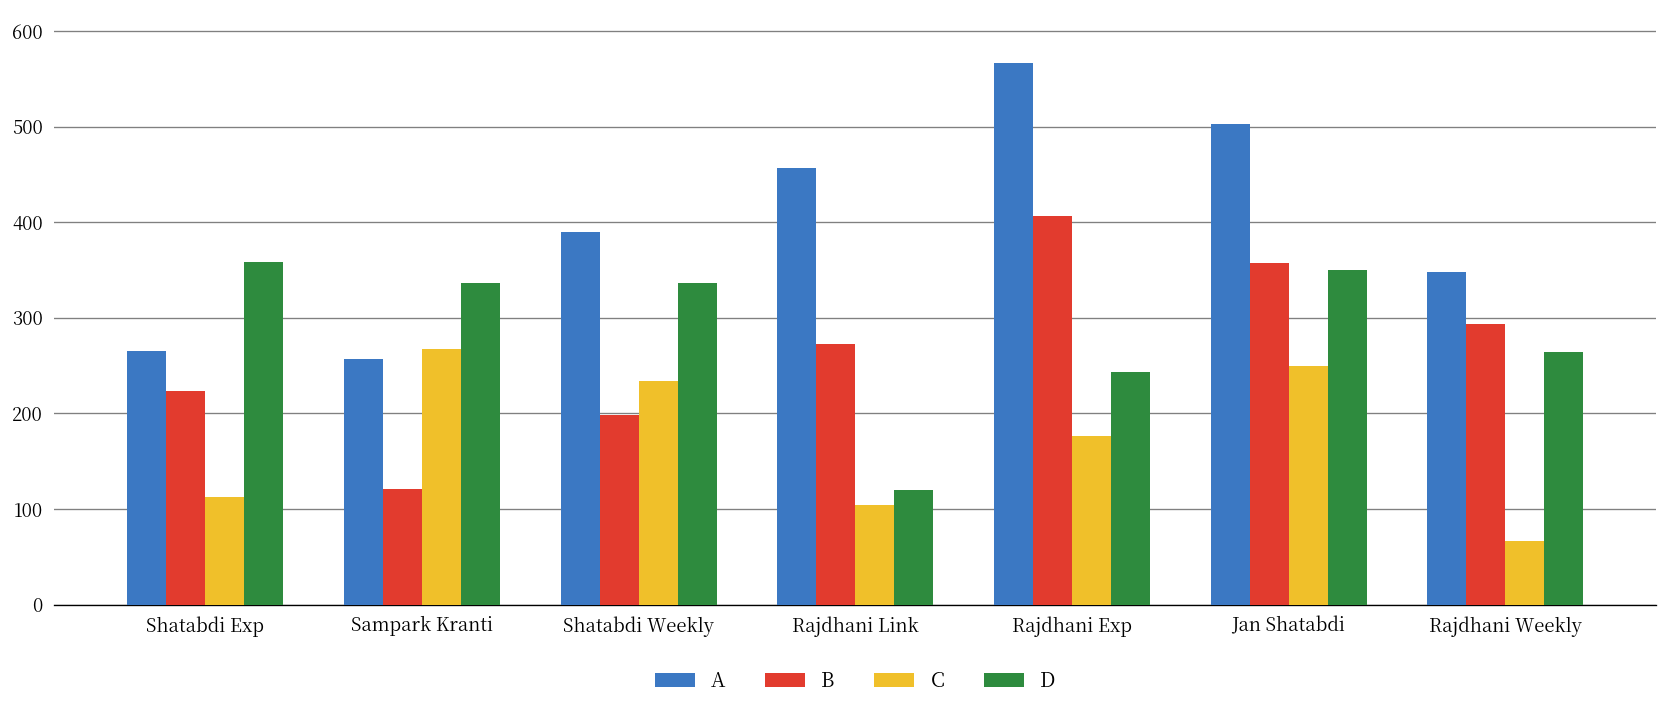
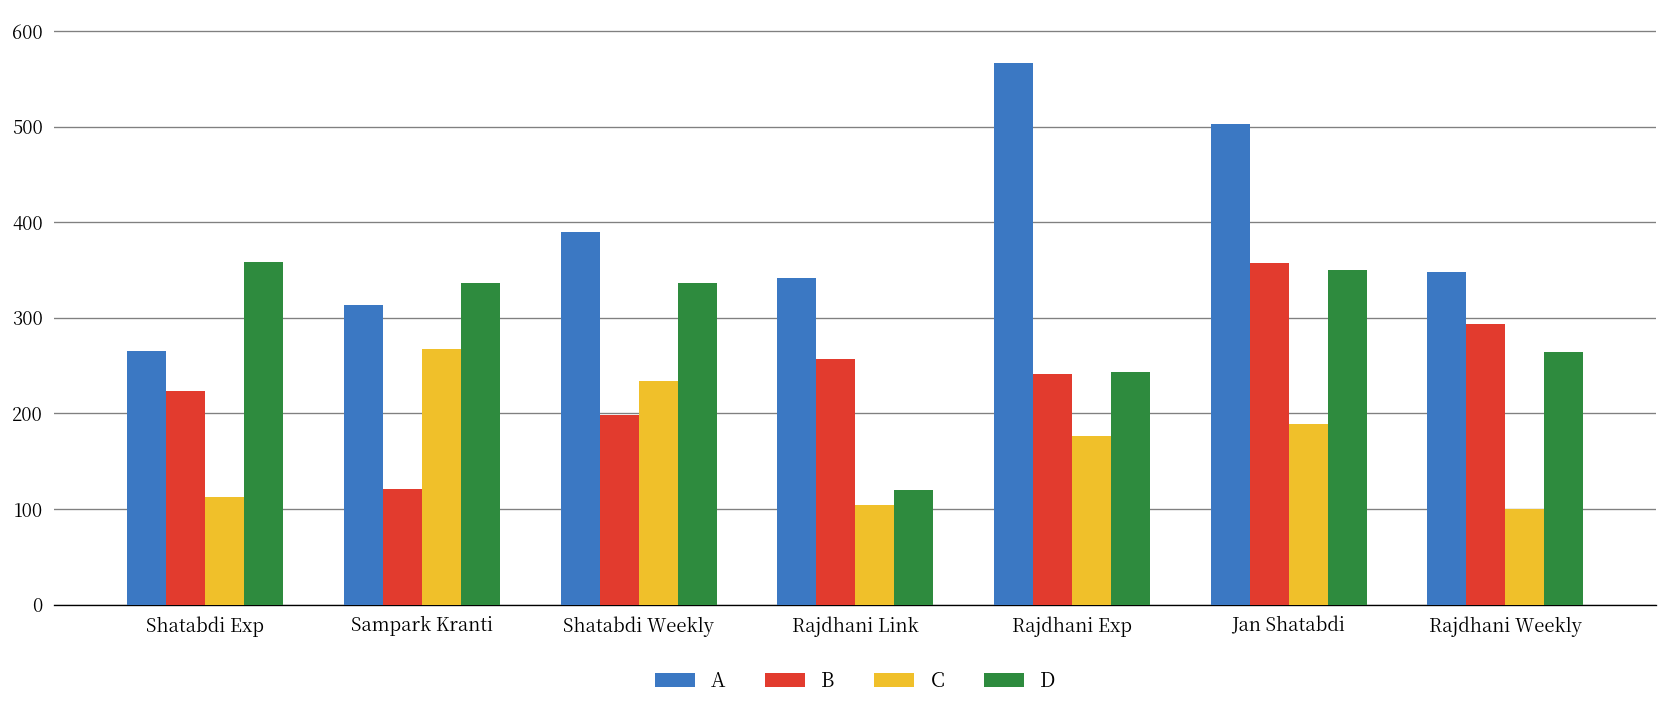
  {
    "A": {
      "Shatabdi Exp": 270,
-     "Sampark Kranti": 260,
+     "Sampark Kranti": 310,
      "Shatabdi Weekly": 390,
-     "Rajdhani Link": 460,
+     "Rajdhani Link": 340,
      "Rajdhani Exp": 570,
      "Jan Shatabdi": 500,
      "Rajdhani Weekly": 350
    },
    "B": {
      "Shatabdi Exp": 220,
      "Sampark Kranti": 120,
      "Shatabdi Weekly": 200,
-     "Rajdhani Link": 270,
-     "Rajdhani Exp": 410,
+     "Rajdhani Link": 260,
+     "Rajdhani Exp": 240,
      "Jan Shatabdi": 360,
      "Rajdhani Weekly": 290
    },
    "C": {
      "Shatabdi Exp": 110,
      "Sampark Kranti": 270,
      "Shatabdi Weekly": 230,
      "Rajdhani Link": 100,
      "Rajdhani Exp": 180,
-     "Jan Shatabdi": 250,
-     "Rajdhani Weekly": 70
+     "Jan Shatabdi": 190,
+     "Rajdhani Weekly": 100
    },
    "D": {
      "Shatabdi Exp": 360,
      "Sampark Kranti": 340,
      "Shatabdi Weekly": 340,
      "Rajdhani Link": 120,
      "Rajdhani Exp": 240,
      "Jan Shatabdi": 350,
      "Rajdhani Weekly": 260
    }
  }
